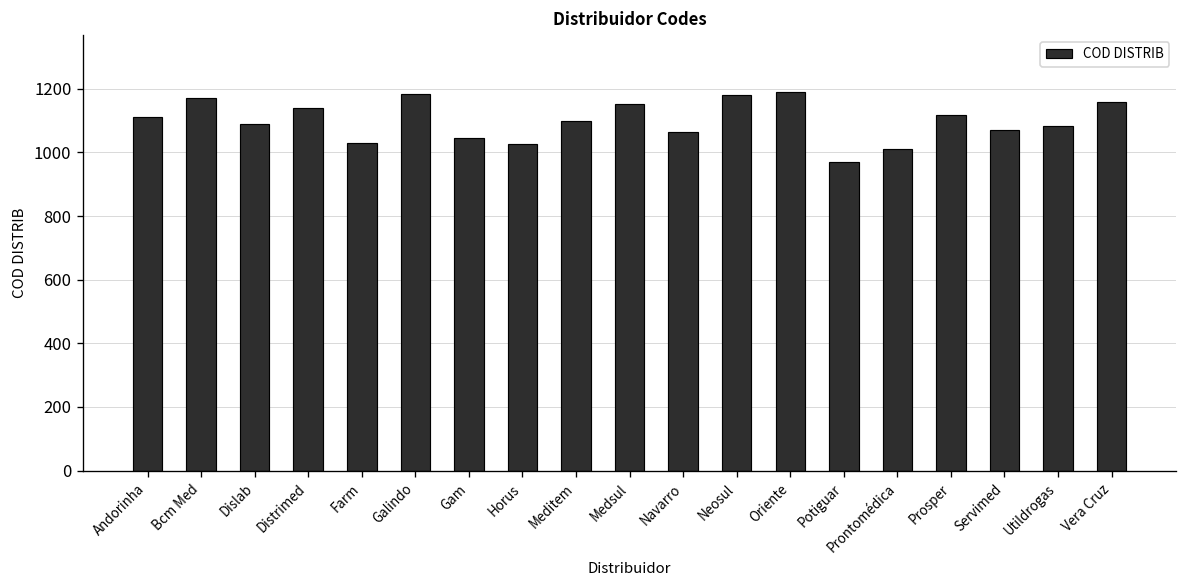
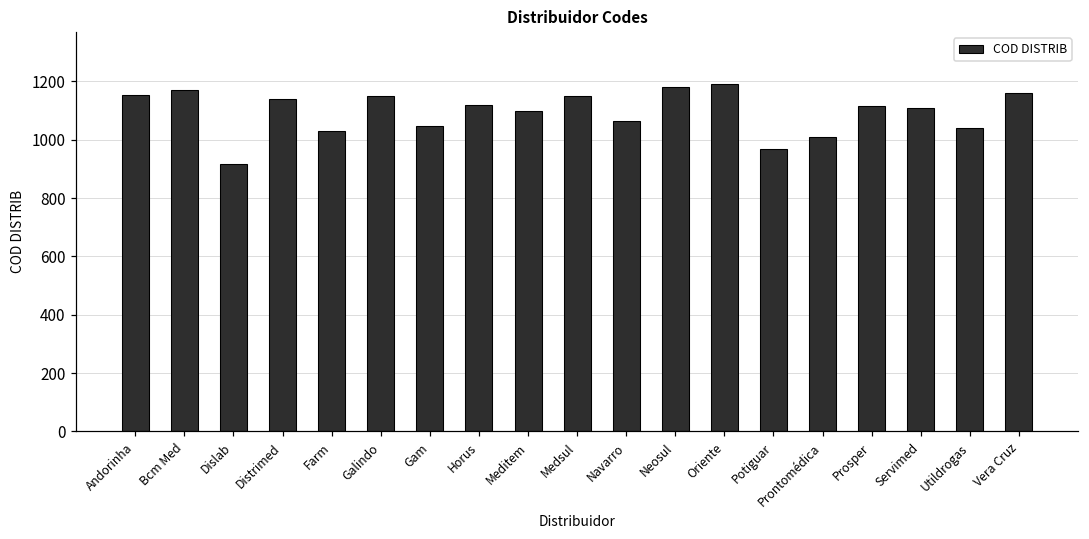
  {
-   "Andorinha": 1110,
+   "Andorinha": 1160,
    "Bcm Med": 1170,
-   "Dislab": 1090,
+   "Dislab": 920,
    "Distrimed": 1140,
    "Farm": 1030,
-   "Galindo": 1180,
+   "Galindo": 1150,
    "Gam": 1050,
-   "Horus": 1030,
+   "Horus": 1120,
    "Meditem": 1100,
    "Medsul": 1150,
    "Navarro": 1060,
    "Neosul": 1180,
    "Oriente": 1190,
    "Potiguar": 970,
    "Prontomédica": 1010,
    "Prosper": 1120,
-   "Servimed": 1070,
-   "Utildrogas": 1080,
+   "Servimed": 1110,
+   "Utildrogas": 1040,
    "Vera Cruz": 1160
  }
